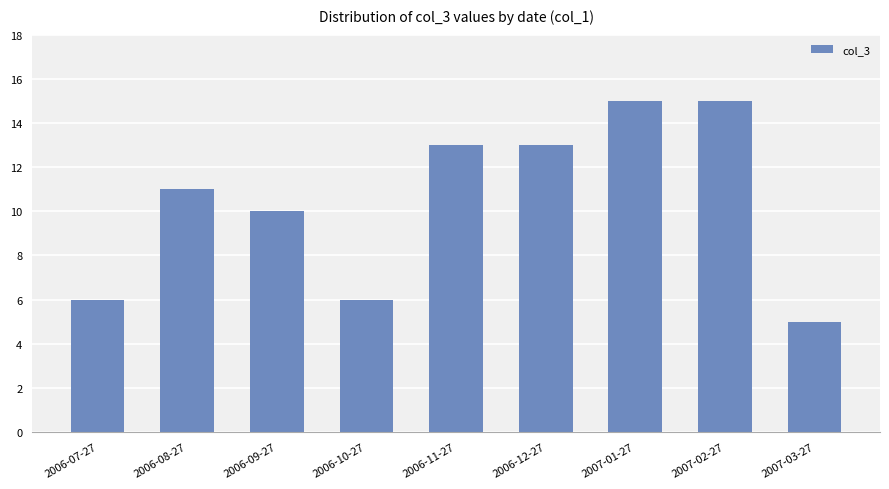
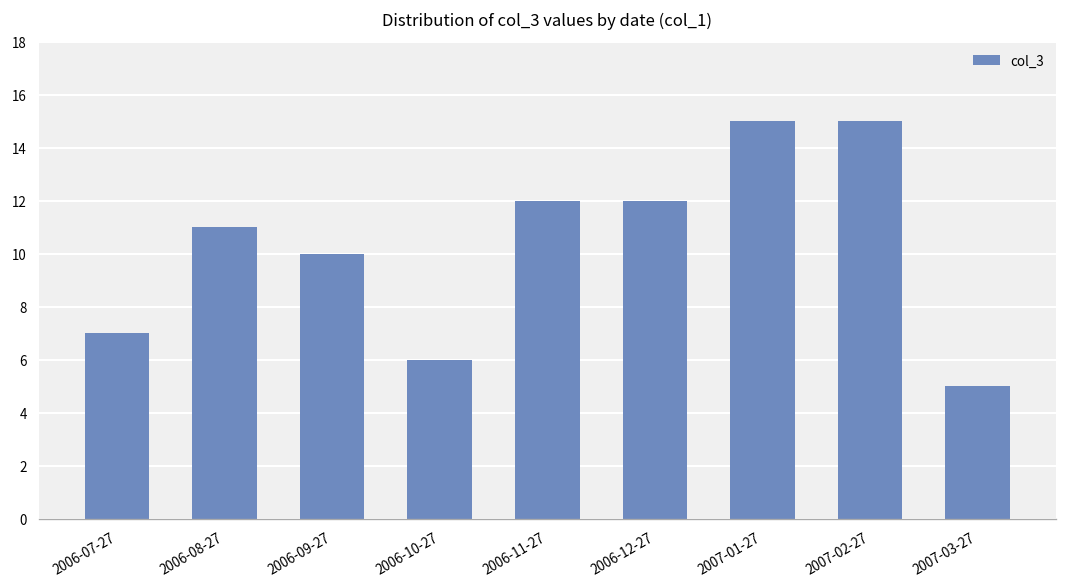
  {
-   "2006-07-27": 6,
+   "2006-07-27": 7,
    "2006-08-27": 11,
    "2006-09-27": 10,
    "2006-10-27": 6,
-   "2006-11-27": 13,
-   "2006-12-27": 13,
+   "2006-11-27": 12,
+   "2006-12-27": 12,
    "2007-01-27": 15,
    "2007-02-27": 15,
    "2007-03-27": 5
  }
